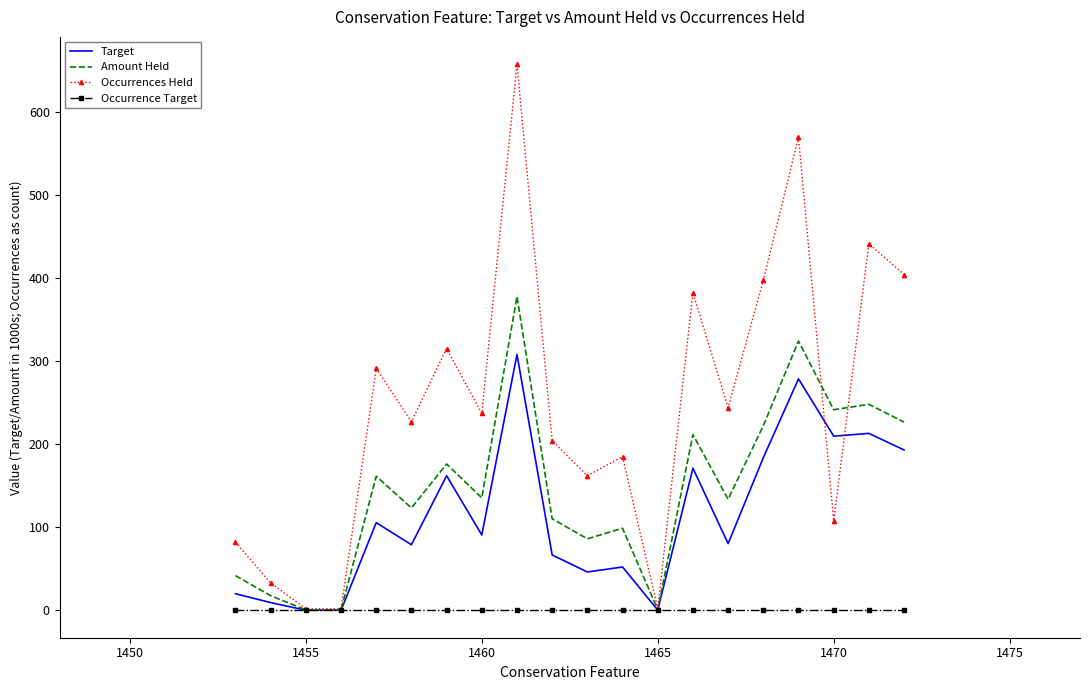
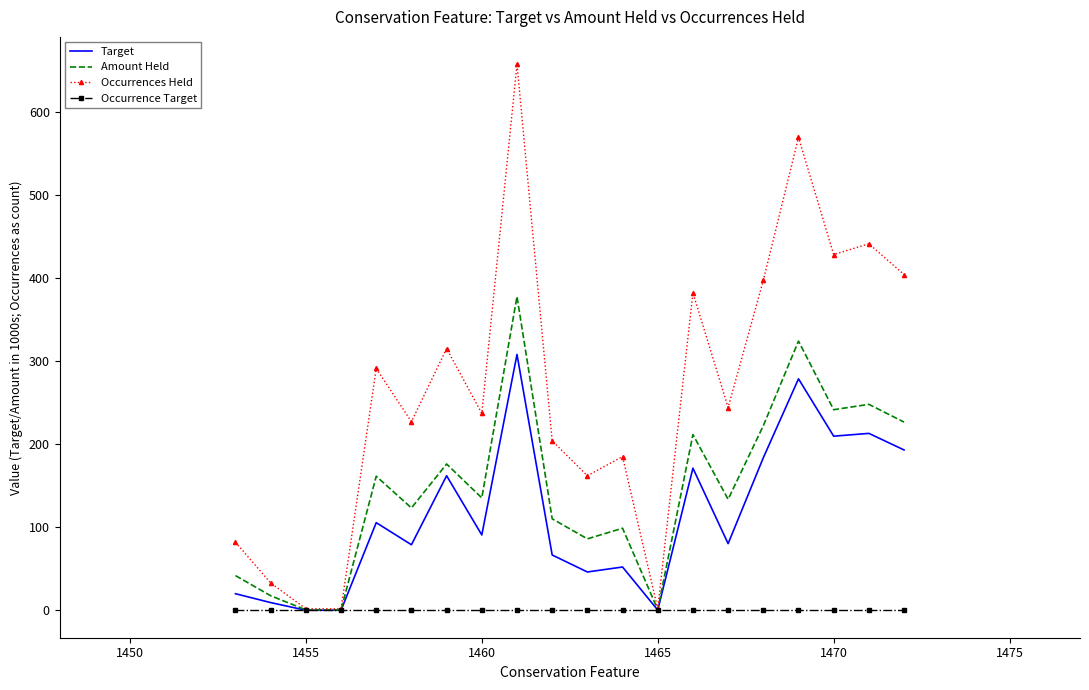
  {
    "Target": {
      "1460": 90,
      "1470": 210
    },
    "Amount Held": {
      "1460": 140,
      "1470": 240
    },
    "Occurrences Held": {
      "1460": 240,
-     "1470": 110
+     "1470": 430
    },
    "Occurrence Target": {
      "1460": 0,
      "1470": 0
    }
  }
